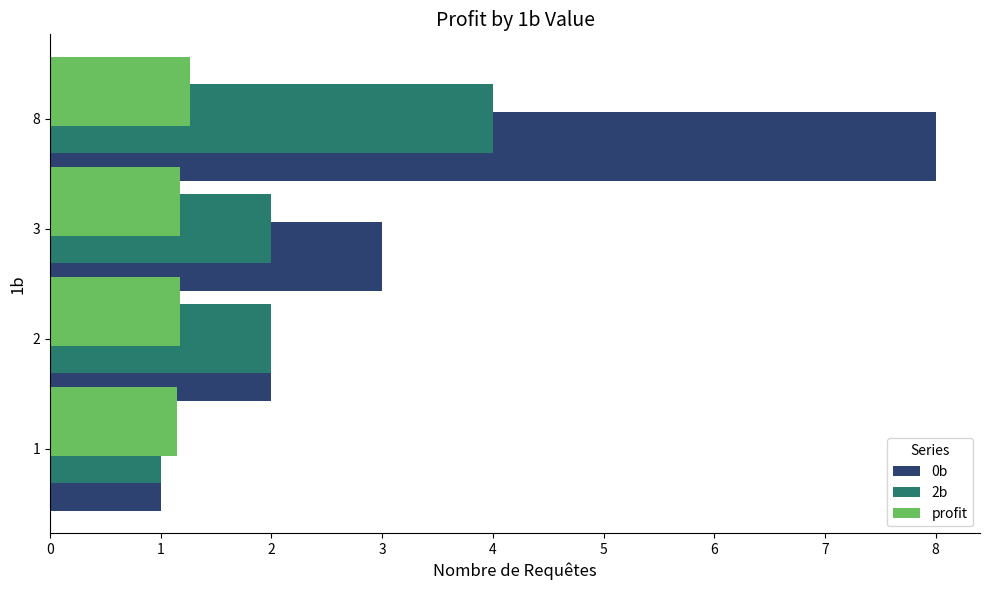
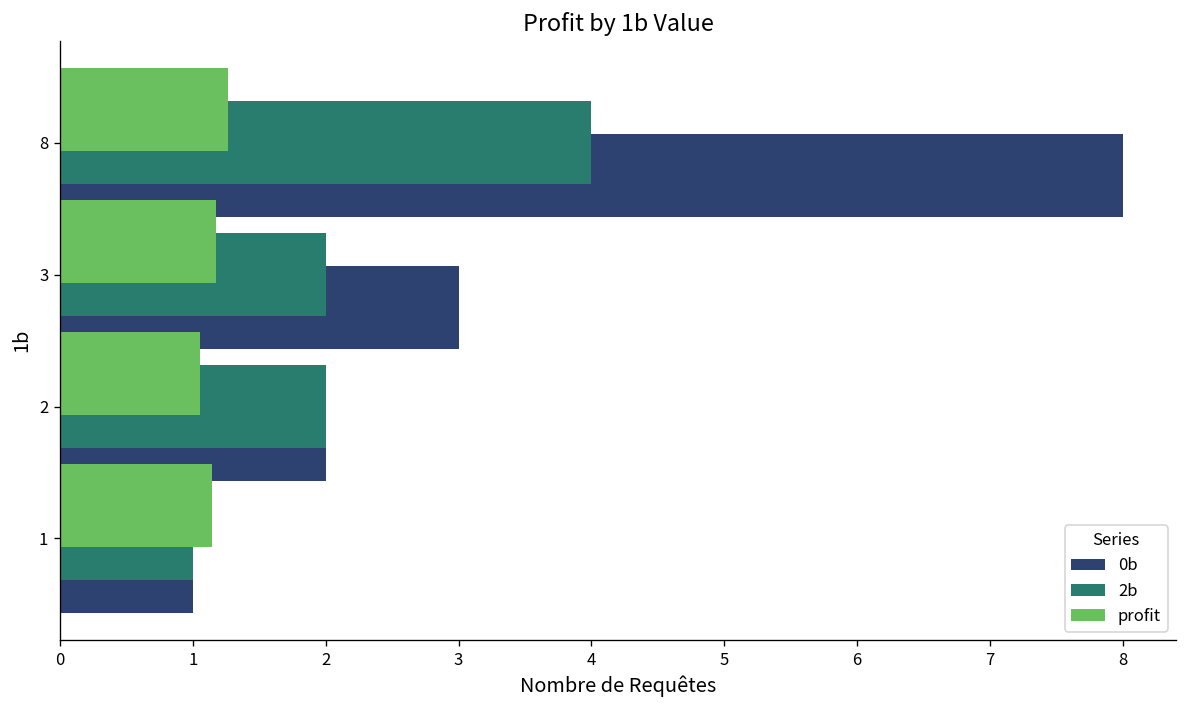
  {
    "profit": {
-     "2": 1.18,
+     "2": 1.05,
      "1": 1.14
    }
  }
